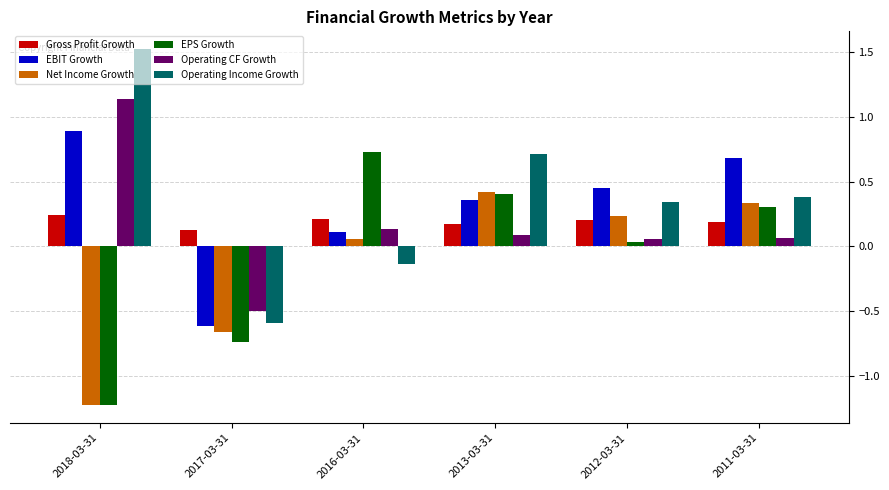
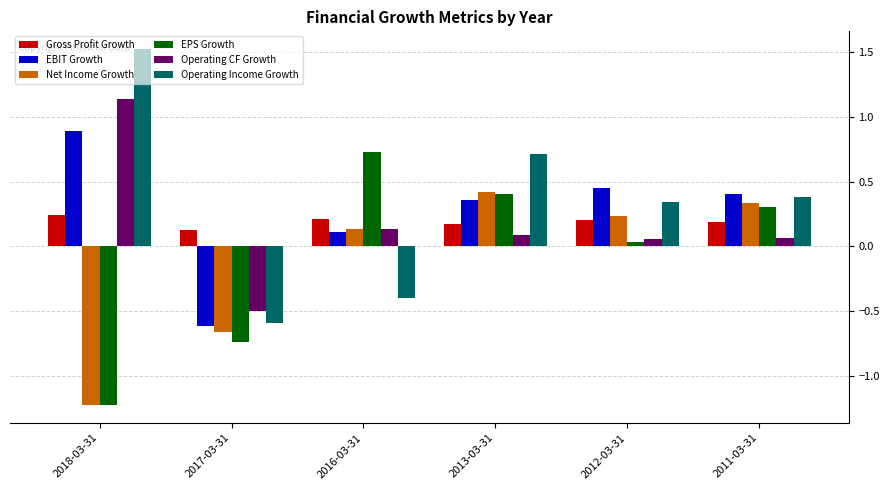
  {
    "Gross Profit Growth": {
      "2018-03-31": 0.24,
      "2017-03-31": 0.13,
      "2016-03-31": 0.21,
      "2013-03-31": 0.17,
      "2012-03-31": 0.20,
      "2011-03-31": 0.19
    },
    "EBIT Growth": {
      "2018-03-31": 0.89,
      "2017-03-31": -0.62,
      "2016-03-31": 0.11,
      "2013-03-31": 0.36,
      "2012-03-31": 0.45,
-     "2011-03-31": 0.68
+     "2011-03-31": 0.41
    },
    "Net Income Growth": {
      "2018-03-31": -1.23,
      "2017-03-31": -0.67,
-     "2016-03-31": 0.06,
+     "2016-03-31": 0.13,
      "2013-03-31": 0.42,
      "2012-03-31": 0.24,
      "2011-03-31": 0.34
    },
    "EPS Growth": {
      "2018-03-31": -1.23,
      "2017-03-31": -0.74,
      "2016-03-31": 0.73,
      "2013-03-31": 0.41,
      "2012-03-31": 0.03,
      "2011-03-31": 0.31
    },
    "Operating CF Growth": {
      "2018-03-31": 1.14,
      "2017-03-31": -0.50,
      "2016-03-31": 0.14,
      "2013-03-31": 0.09,
      "2012-03-31": 0.06,
      "2011-03-31": 0.06
    },
    "Operating Income Growth": {
      "2017-03-31": -0.59,
-     "2016-03-31": -0.14,
+     "2016-03-31": -0.40,
      "2013-03-31": 0.72,
      "2012-03-31": 0.34,
      "2011-03-31": 0.38
    }
  }
